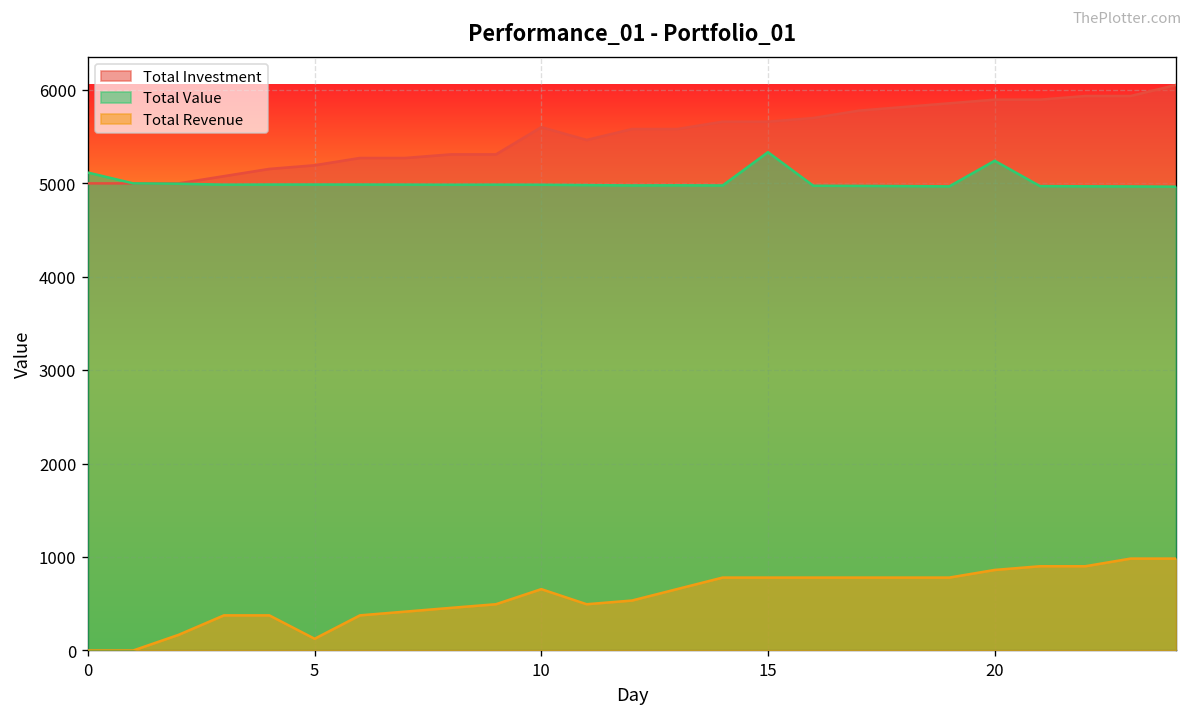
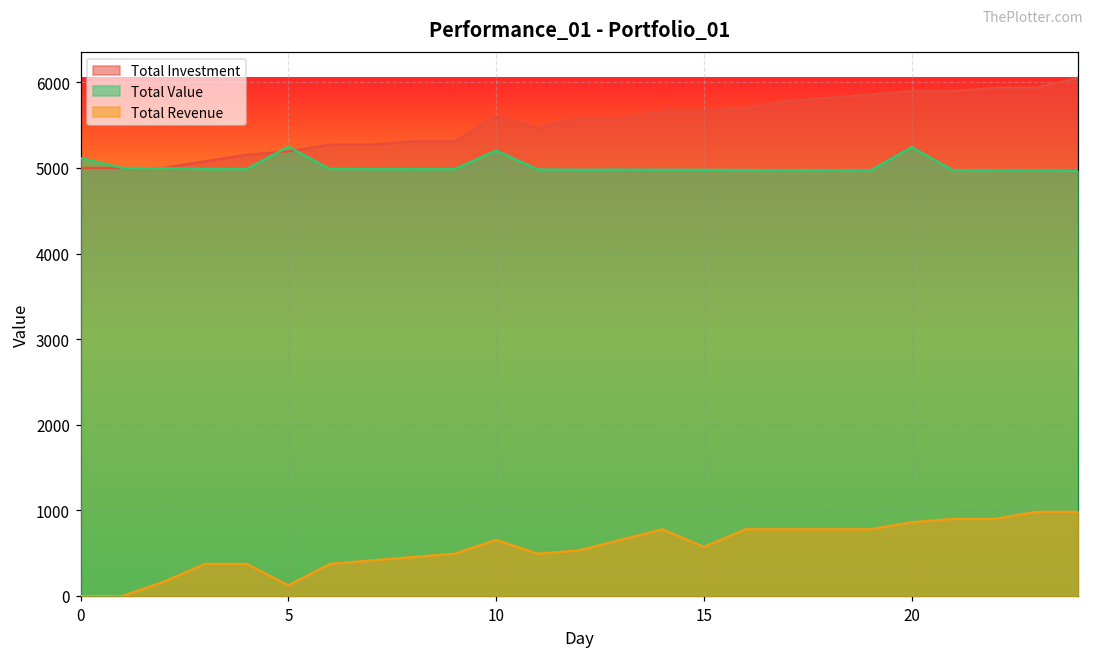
  {
    "Total Investment": {
      "0": 5000,
      "5": 5200,
      "10": 5600,
      "15": 5700,
      "20": 5900
    },
    "Total Value": {
      "0": 5100,
-     "5": 5000,
-     "10": 5000,
-     "15": 5300,
+     "5": 5200,
+     "10": 5200,
+     "15": 5000,
      "20": 5200
    },
    "Total Revenue": {
      "0": 0,
      "5": 100,
      "10": 700,
-     "15": 800,
+     "15": 600,
      "20": 900
    }
  }
